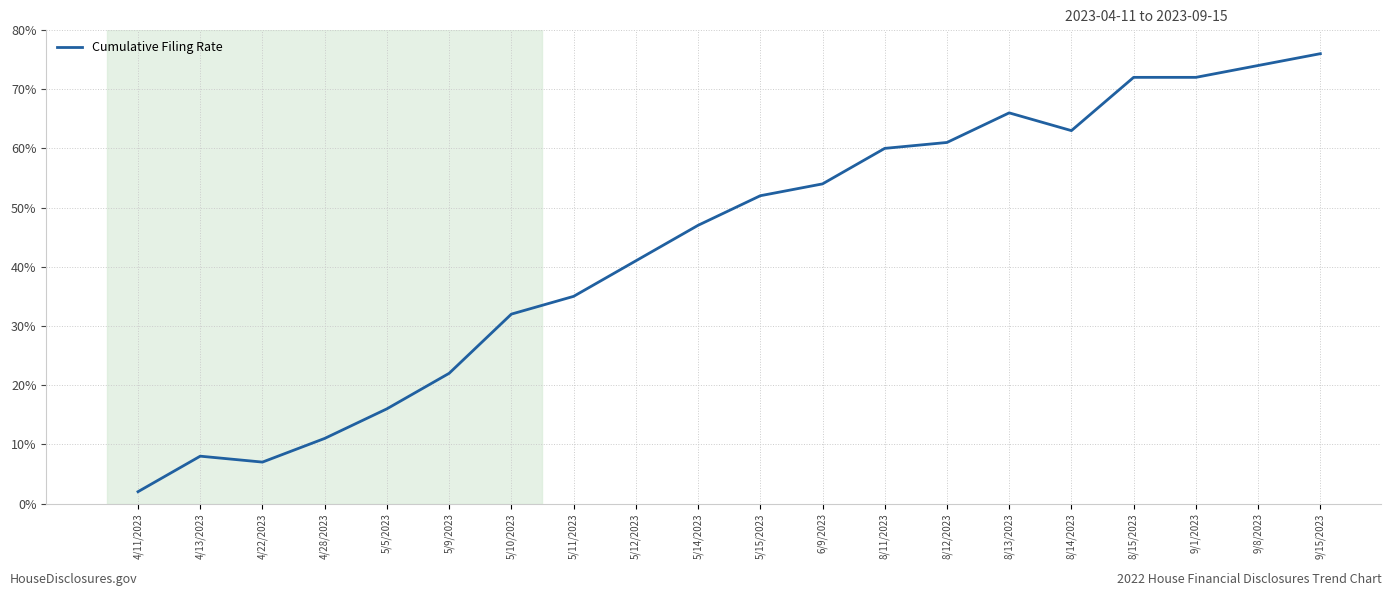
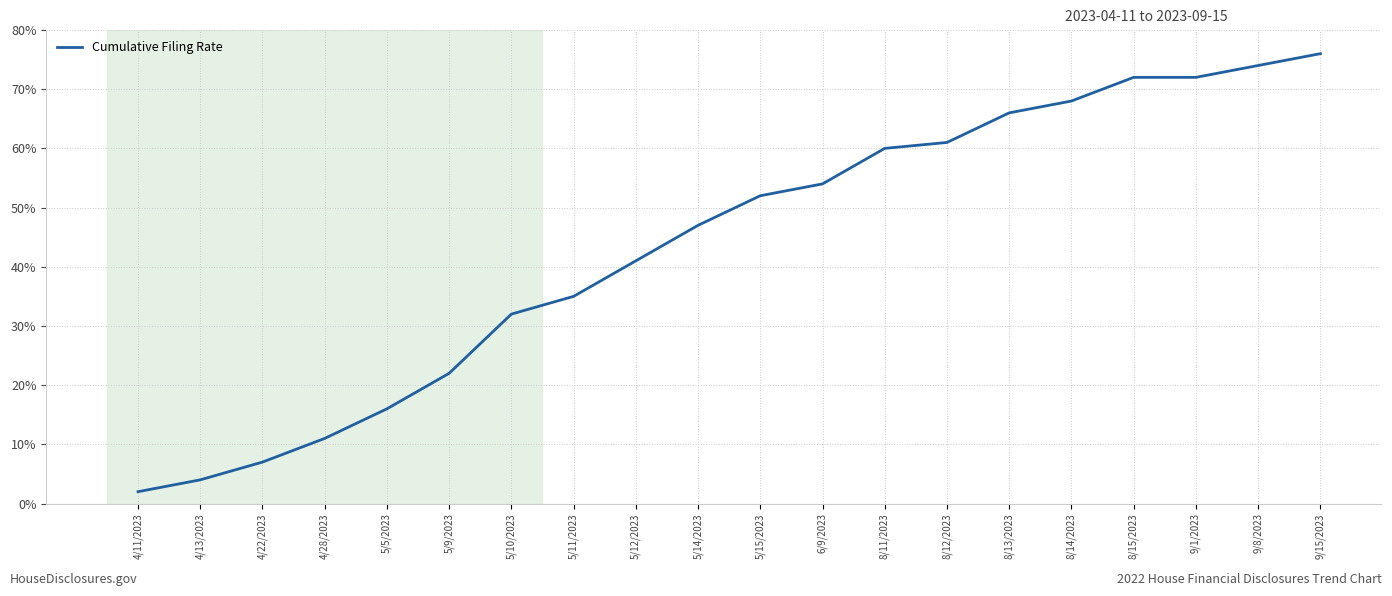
  {
    "4/11/2023": "2%",
-   "4/13/2023": "8%",
+   "4/13/2023": "4%",
    "4/22/2023": "7%",
    "4/28/2023": "11%",
    "5/5/2023": "16%",
    "5/9/2023": "22%",
    "5/10/2023": "32%",
    "5/11/2023": "35%",
    "5/12/2023": "41%",
    "5/14/2023": "47%",
    "5/15/2023": "52%",
    "6/9/2023": "54%",
    "8/11/2023": "60%",
    "8/12/2023": "61%",
    "8/13/2023": "66%",
-   "8/14/2023": "63%",
+   "8/14/2023": "68%",
    "8/15/2023": "72%",
    "9/1/2023": "72%",
    "9/8/2023": "74%",
    "9/15/2023": "76%"
  }
